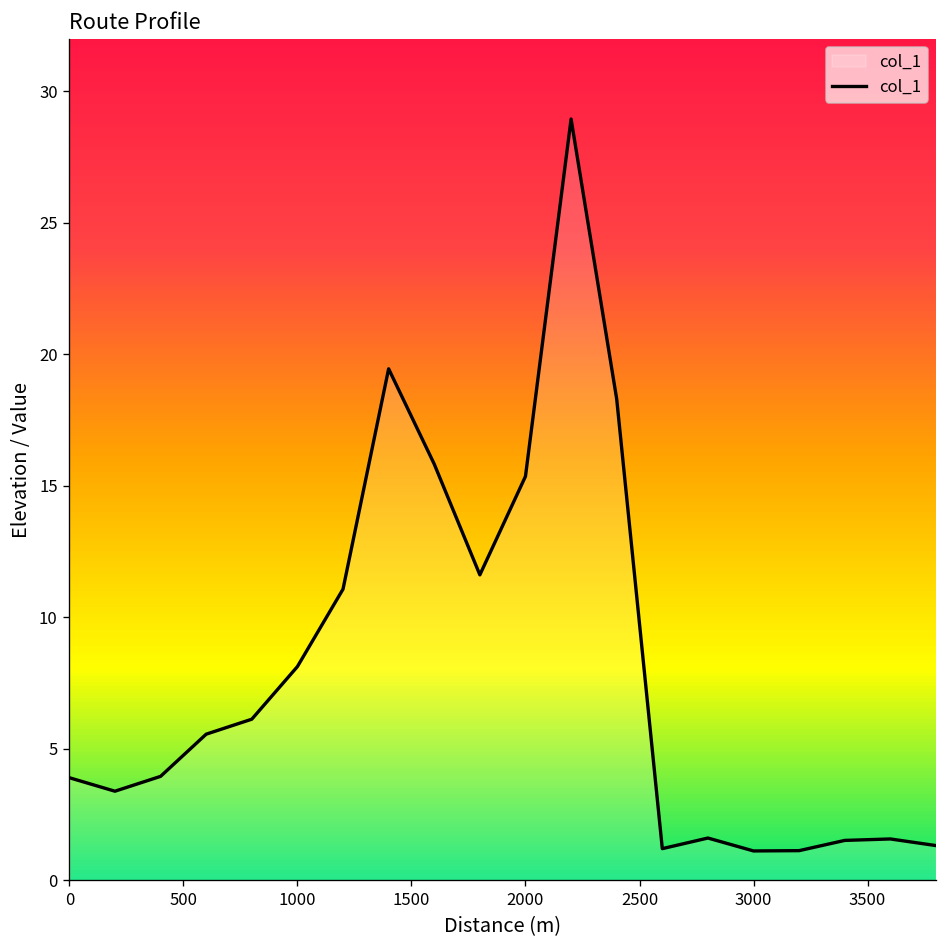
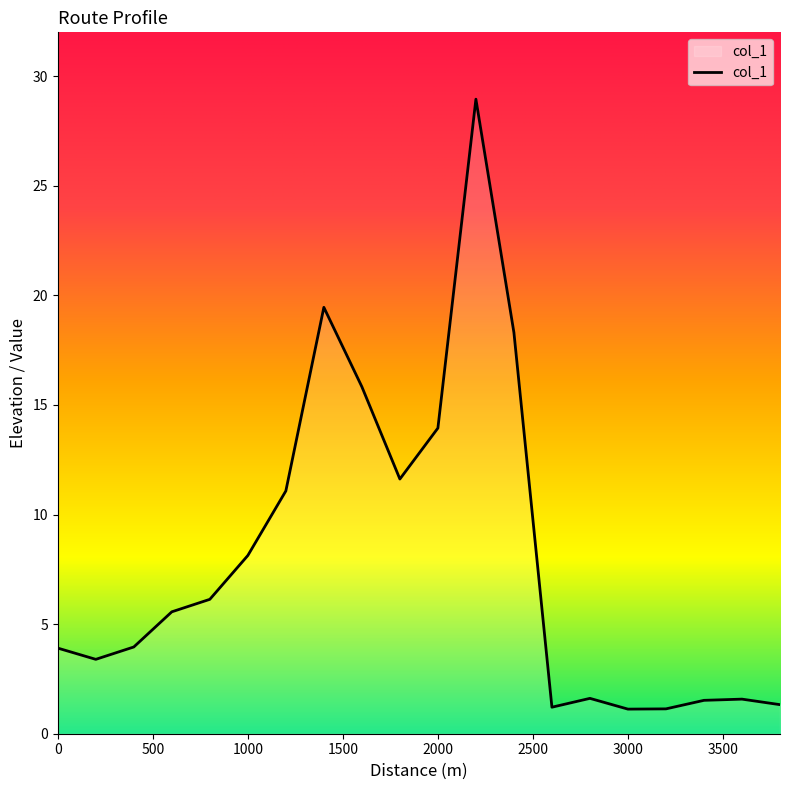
  {
    "0": 3.9,
    "1000": 8.1,
-   "2000": 15.4,
+   "2000": 13.9,
    "3000": 1.1
  }
